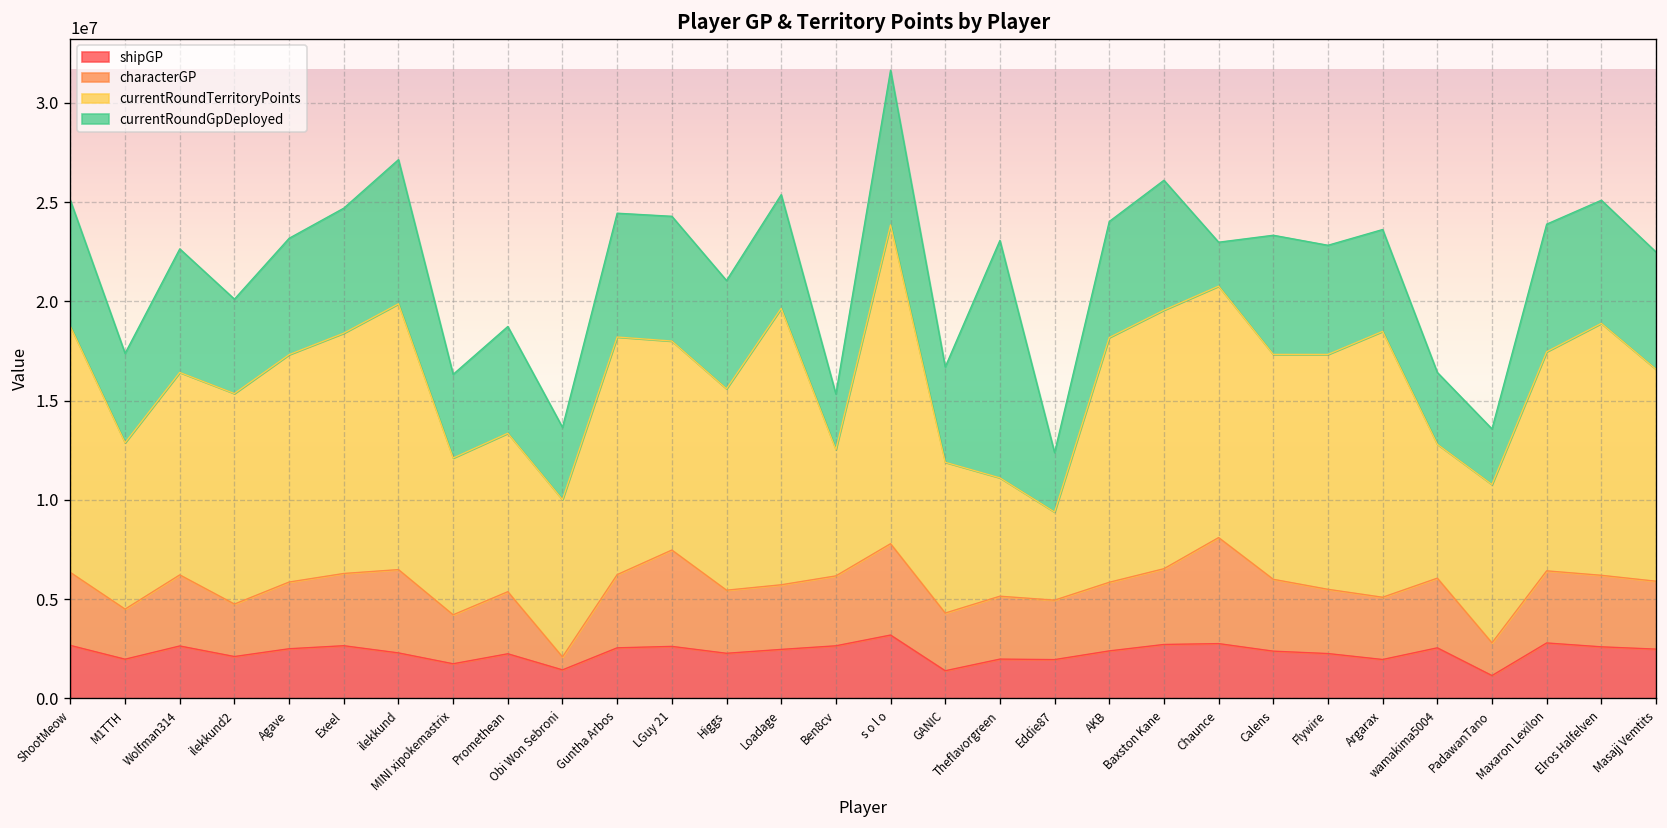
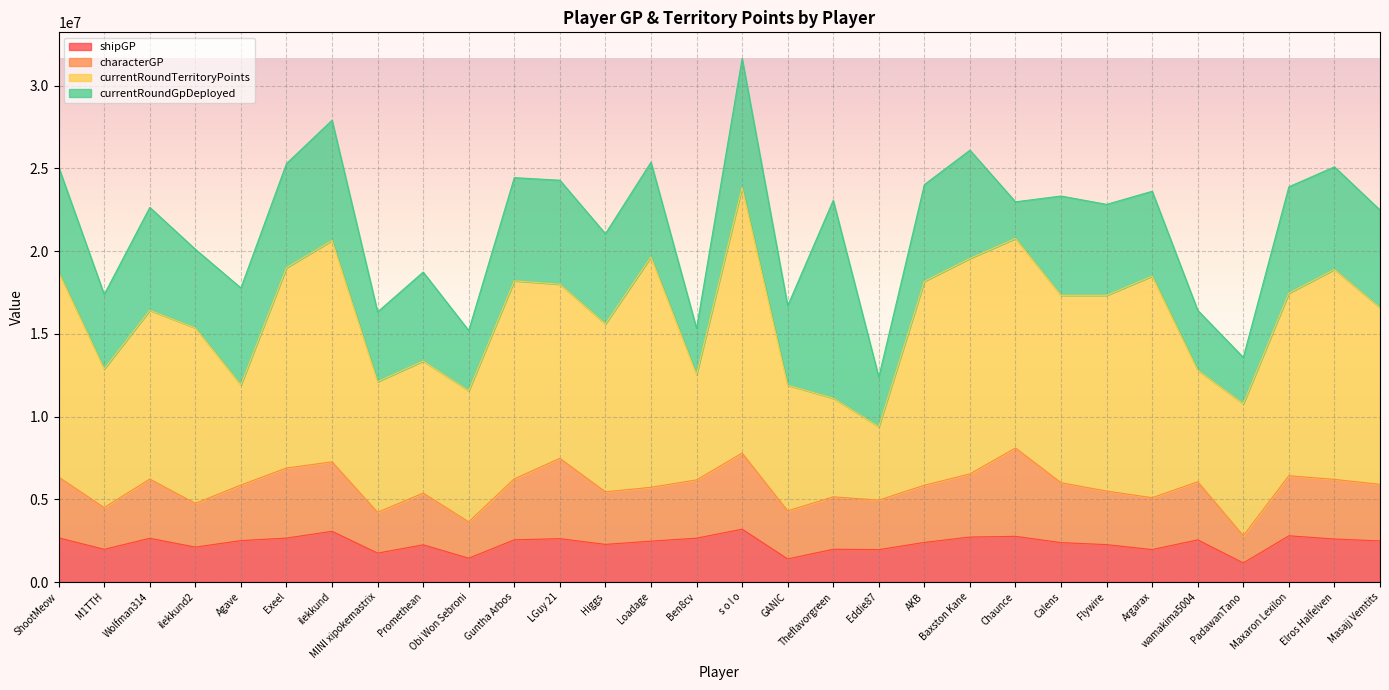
  {
    "shipGP": {
      "ShootMeow": 2700000,
      "M1TTH": 2000000,
      "Wolfman314": 2600000,
      "ilekkund2": 2100000,
      "Agave": 2500000,
      "Exeel": 2700000,
-     "ilekkund": 2300000,
+     "ilekkund": 3100000,
      "MINI xipokemastrix": 1700000,
      "Promethean": 2300000,
      "Obi Won Sebroni": 1400000,
      "Guntha Arbos": 2600000,
      "LGuy 21": 2600000,
      "Higgs": 2300000,
      "Loadage": 2500000,
      "Ben8cv": 2700000,
      "s o l o": 3200000,
      "GANIC": 1400000,
      "Theflavorgreen": 2000000,
      "Eddie87": 2000000,
      "AKB": 2400000,
      "Baxston Kane": 2700000,
      "Chaunce": 2800000,
      "Calens": 2400000,
      "Flywire": 2300000,
      "Argarax": 2000000,
      "wamakima5004": 2500000,
      "PadawanTano": 1200000,
      "Maxaron Lexilon": 2800000,
      "Elros Halfelven": 2600000,
      "Masajj Vemtits": 2500000
    },
    "characterGP": {
      "ShootMeow": 3700000,
      "M1TTH": 2500000,
      "Wolfman314": 3600000,
      "ilekkund2": 2600000,
      "Agave": 3400000,
-     "Exeel": 3600000,
+     "Exeel": 4200000,
      "ilekkund": 4200000,
      "MINI xipokemastrix": 2500000,
      "Promethean": 3100000,
-     "Obi Won Sebroni": 700000,
+     "Obi Won Sebroni": 2200000,
      "Guntha Arbos": 3700000,
      "LGuy 21": 4900000,
      "Higgs": 3200000,
      "Loadage": 3300000,
      "Ben8cv": 3500000,
      "s o l o": 4600000,
      "GANIC": 2900000,
      "Theflavorgreen": 3200000,
      "Eddie87": 3000000,
      "AKB": 3500000,
      "Baxston Kane": 3800000,
      "Chaunce": 5300000,
      "Calens": 3600000,
      "Flywire": 3200000,
      "Argarax": 3100000,
      "wamakima5004": 3500000,
      "PadawanTano": 1600000,
      "Maxaron Lexilon": 3600000,
      "Elros Halfelven": 3600000,
      "Masajj Vemtits": 3400000
    },
    "currentRoundTerritoryPoints": {
      "ShootMeow": 12400000,
      "M1TTH": 8400000,
      "Wolfman314": 10200000,
      "ilekkund2": 10600000,
-     "Agave": 11500000,
+     "Agave": 6000000,
      "Exeel": 12100000,
      "ilekkund": 13400000,
      "MINI xipokemastrix": 7900000,
      "Promethean": 8000000,
      "Obi Won Sebroni": 7900000,
      "Guntha Arbos": 12000000,
      "LGuy 21": 10500000,
      "Higgs": 10100000,
      "Loadage": 13900000,
      "Ben8cv": 6400000,
      "s o l o": 16100000,
      "GANIC": 7600000,
      "Theflavorgreen": 6000000,
      "Eddie87": 4400000,
      "AKB": 12300000,
      "Baxston Kane": 13000000,
      "Chaunce": 12700000,
      "Calens": 11300000,
      "Flywire": 11800000,
      "Argarax": 13400000,
      "wamakima5004": 6700000,
      "PadawanTano": 8000000,
      "Maxaron Lexilon": 11000000,
      "Elros Halfelven": 12700000,
      "Masajj Vemtits": 10700000
    },
    "currentRoundGpDeployed": {
      "ShootMeow": 6300000,
      "M1TTH": 4500000,
      "Wolfman314": 6200000,
      "ilekkund2": 4800000,
      "Agave": 5900000,
      "Exeel": 6300000,
      "ilekkund": 7300000,
      "MINI xipokemastrix": 4200000,
      "Promethean": 5400000,
      "Obi Won Sebroni": 3600000,
      "Guntha Arbos": 6200000,
      "LGuy 21": 6300000,
      "Higgs": 5500000,
      "Loadage": 5700000,
      "Ben8cv": 2800000,
      "s o l o": 7800000,
      "GANIC": 4800000,
      "Theflavorgreen": 12000000,
      "Eddie87": 3000000,
      "AKB": 5800000,
      "Baxston Kane": 6500000,
      "Chaunce": 2200000,
      "Calens": 6000000,
      "Flywire": 5500000,
      "Argarax": 5100000,
      "wamakima5004": 3600000,
      "PadawanTano": 2800000,
      "Maxaron Lexilon": 6400000,
      "Elros Halfelven": 6200000,
      "Masajj Vemtits": 5900000
    }
  }
